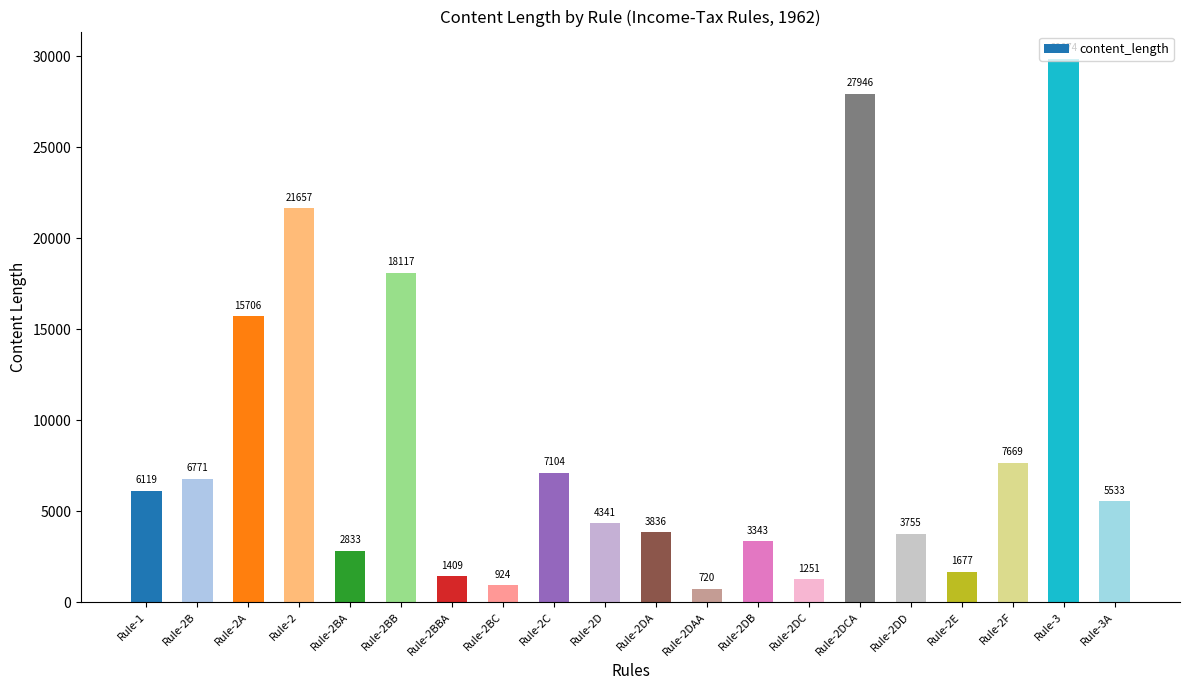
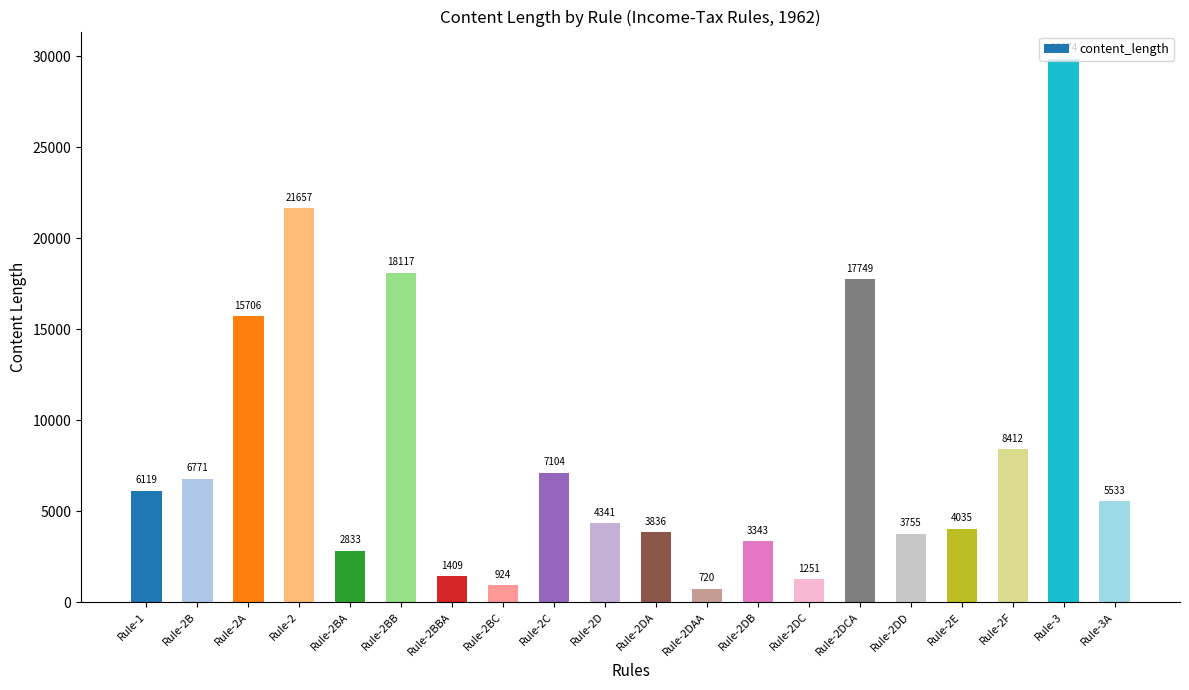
  {
    "Rule-1": 6119,
    "Rule-2B": 6771,
    "Rule-2A": 15706,
    "Rule-2": 21657,
    "Rule-2BA": 2833,
    "Rule-2BB": 18117,
    "Rule-2BBA": 1409,
    "Rule-2BC": 924,
    "Rule-2C": 7104,
    "Rule-2D": 4341,
    "Rule-2DA": 3836,
    "Rule-2DAA": 720,
    "Rule-2DB": 3343,
    "Rule-2DC": 1251,
-   "Rule-2DCA": 27946,
+   "Rule-2DCA": 17749,
    "Rule-2DD": 3755,
-   "Rule-2E": 1677,
-   "Rule-2F": 7669,
+   "Rule-2E": 4035,
+   "Rule-2F": 8412,
    "Rule-3A": 5533
  }
